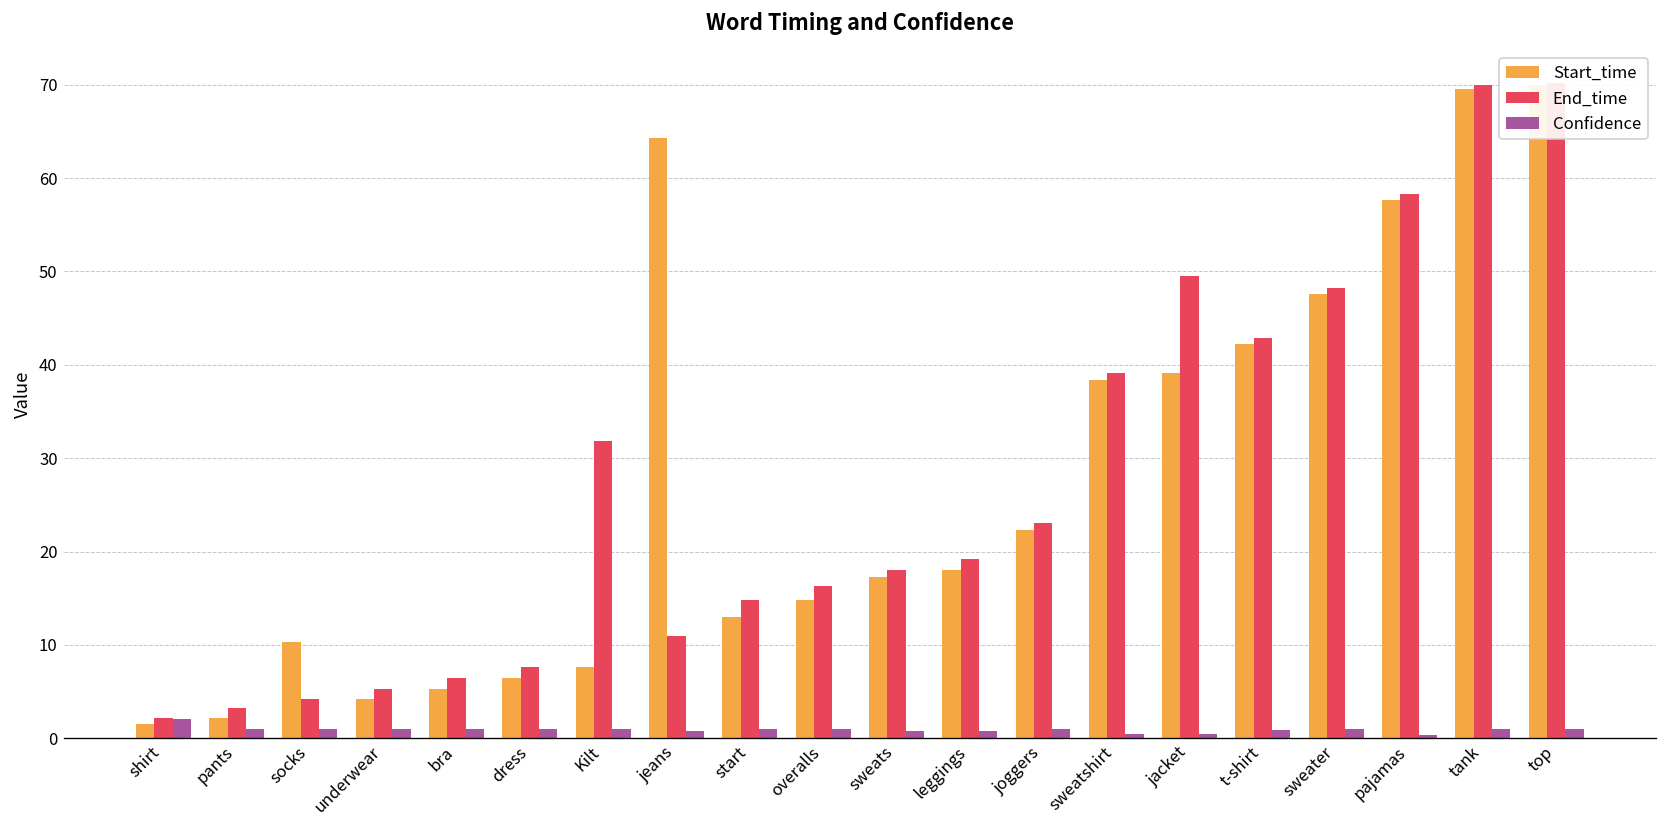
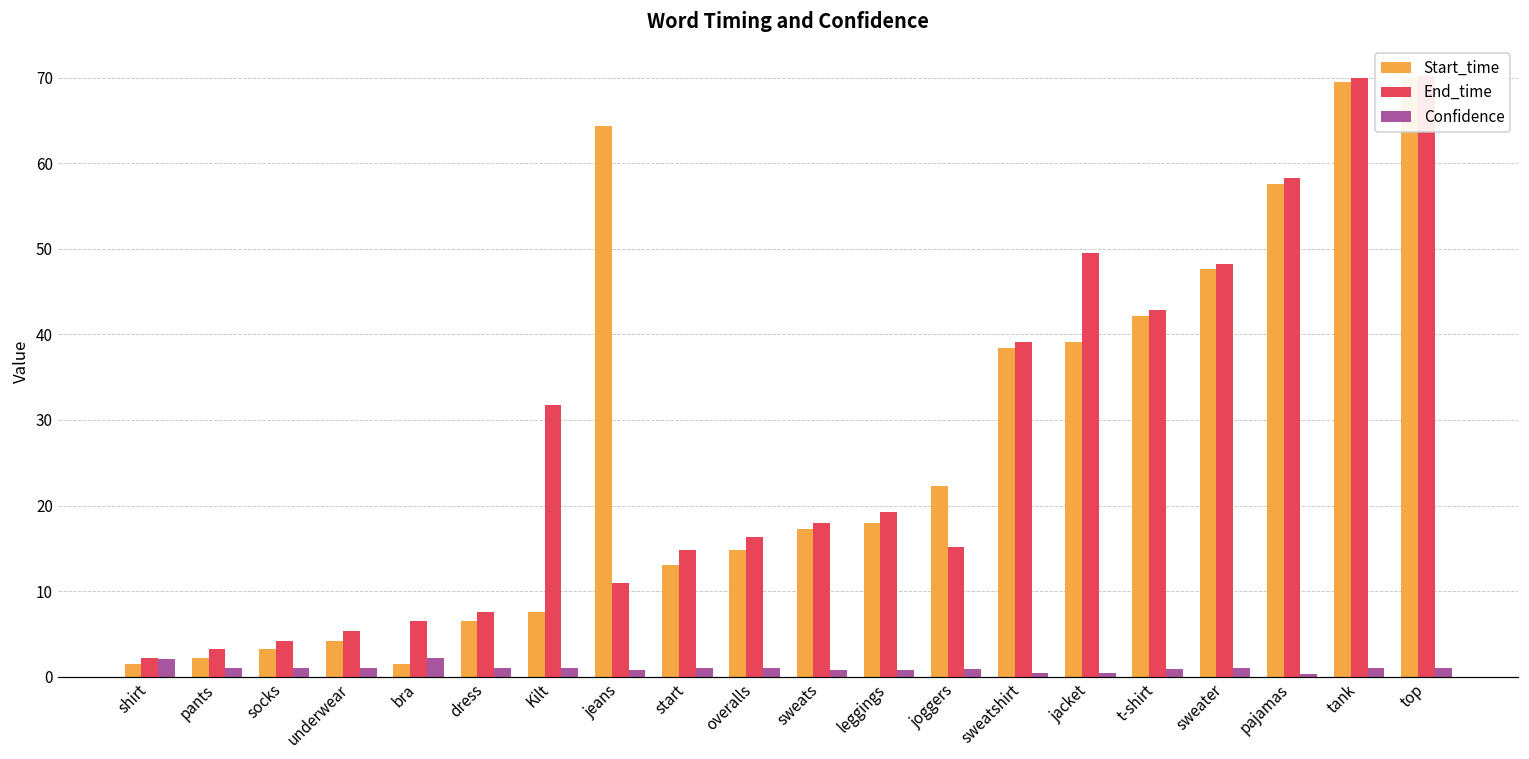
  {
    "Start_time": {
      "shirt": 2,
      "pants": 2,
-     "socks": 10,
+     "socks": 3,
      "underwear": 4,
-     "bra": 5,
+     "bra": 2,
      "dress": 7,
      "Kilt": 8,
      "jeans": 64,
      "start": 13,
      "overalls": 15,
      "sweats": 17,
      "leggings": 18,
      "joggers": 22,
      "sweatshirt": 38,
      "jacket": 39,
      "t-shirt": 42,
      "sweater": 48,
      "pajamas": 58,
      "tank": 70
    },
    "End_time": {
      "shirt": 2,
      "pants": 3,
      "socks": 4,
      "underwear": 5,
      "bra": 7,
      "dress": 8,
      "Kilt": 32,
      "jeans": 11,
      "start": 15,
      "overalls": 16,
      "sweats": 18,
      "leggings": 19,
-     "joggers": 23,
+     "joggers": 15,
      "sweatshirt": 39,
      "jacket": 50,
      "t-shirt": 43,
      "sweater": 48,
      "pajamas": 58,
      "tank": 70
    },
    "Confidence": {
      "shirt": 2,
      "pants": 1,
      "socks": 1,
      "underwear": 1,
-     "bra": 1,
+     "bra": 2,
      "dress": 1,
      "Kilt": 1,
      "jeans": 1,
      "start": 1,
      "overalls": 1,
      "sweats": 1,
      "leggings": 1,
      "joggers": 1,
      "sweatshirt": 0,
      "jacket": 0,
      "t-shirt": 1,
      "sweater": 1,
      "tank": 1,
      "top": 1
    }
  }
